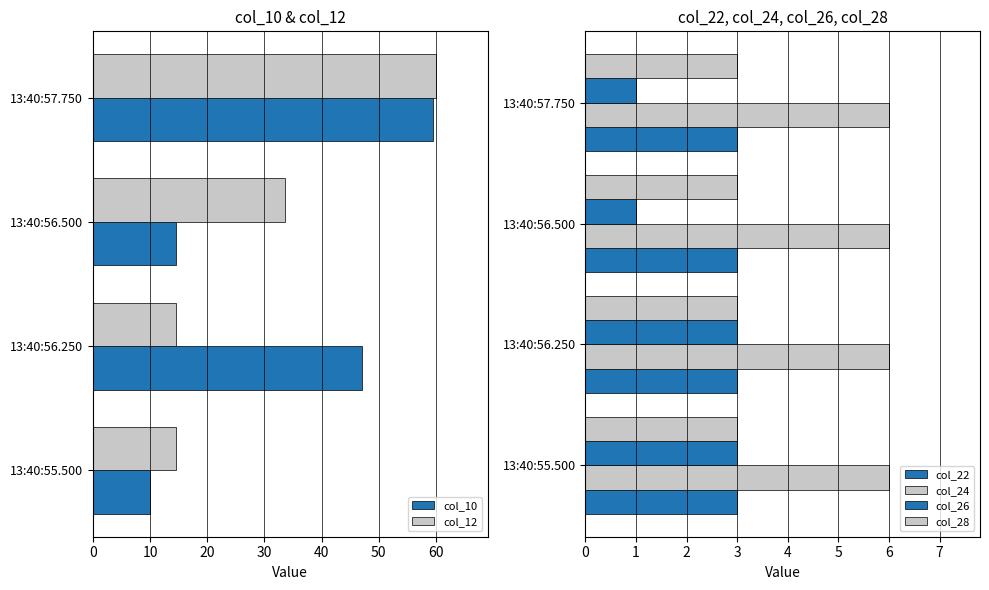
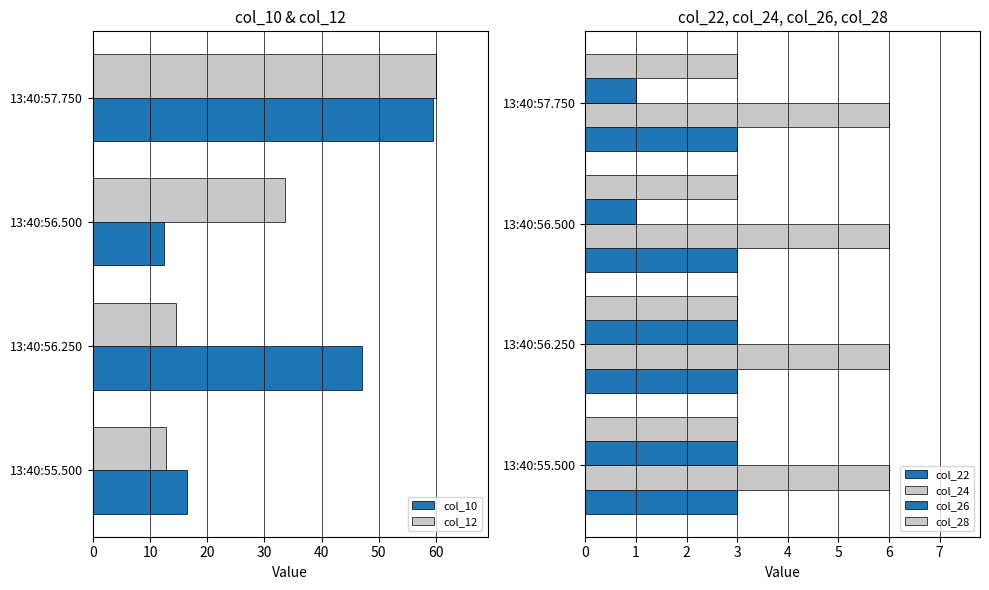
  {
    "col_10 & col_12": {
      "col_10": {
        "13:40:57.750": 60,
-       "13:40:56.500": 15,
+       "13:40:56.500": 13,
        "13:40:56.250": 47,
-       "13:40:55.500": 10
+       "13:40:55.500": 16
      },
      "col_12": {
        "13:40:57.750": 60,
        "13:40:56.500": 34,
        "13:40:56.250": 15,
-       "13:40:55.500": 15
+       "13:40:55.500": 13
      }
    }
  }
